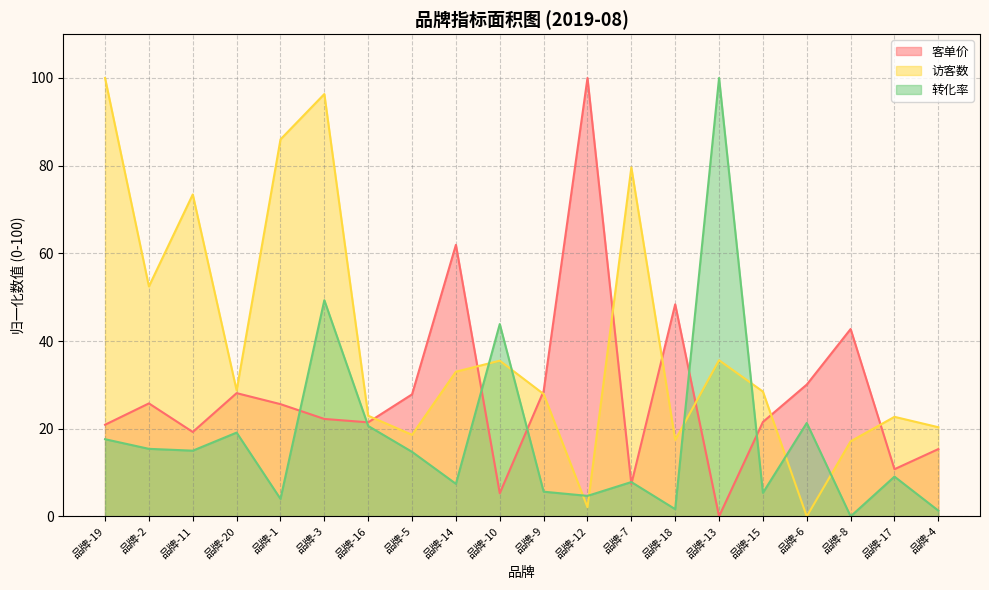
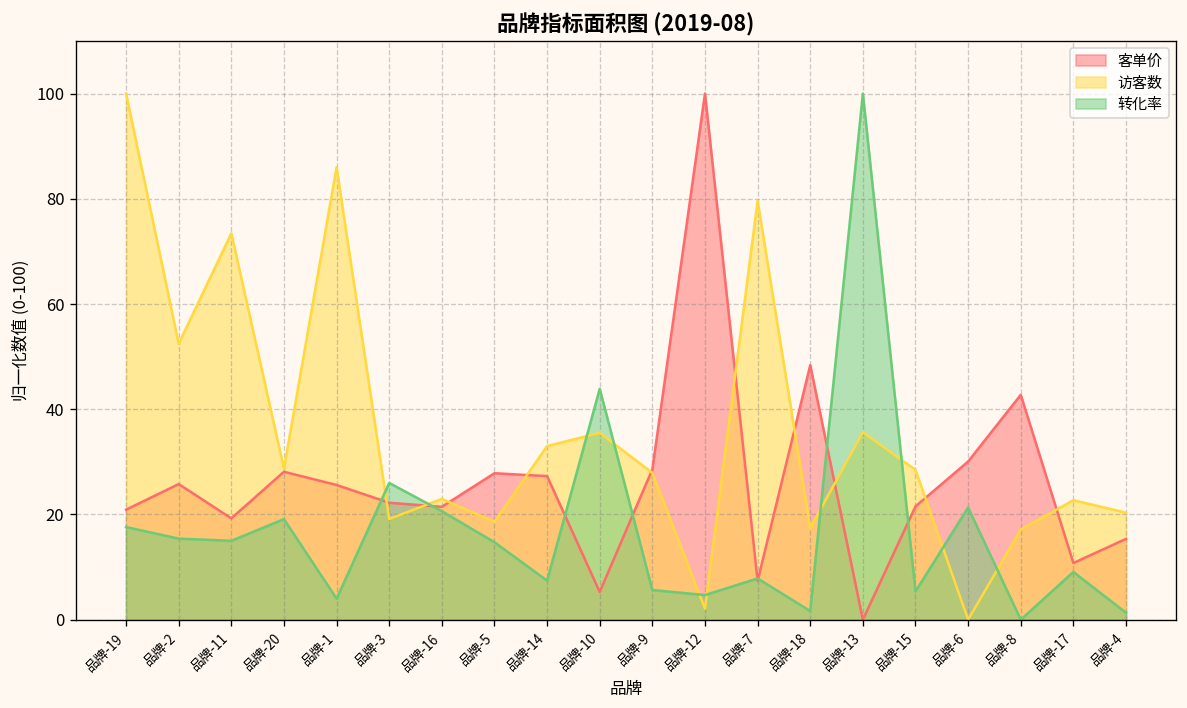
  {
    "客单价": {
      "品牌-19": 21,
      "品牌-2": 26,
      "品牌-11": 19,
      "品牌-20": 28,
      "品牌-1": 26,
      "品牌-3": 22,
      "品牌-16": 21,
      "品牌-5": 28,
-     "品牌-14": 62,
+     "品牌-14": 27,
      "品牌-10": 5,
      "品牌-9": 29,
      "品牌-12": 100,
      "品牌-18": 48,
      "品牌-13": 0,
      "品牌-15": 22,
      "品牌-6": 30,
      "品牌-8": 43,
      "品牌-17": 11,
      "品牌-4": 15
    },
    "访客数": {
      "品牌-19": 100,
      "品牌-2": 52,
      "品牌-11": 73,
      "品牌-20": 29,
      "品牌-1": 86,
-     "品牌-3": 96,
+     "品牌-3": 19,
      "品牌-16": 23,
      "品牌-5": 19,
      "品牌-14": 33,
      "品牌-10": 36,
      "品牌-9": 28,
      "品牌-12": 2,
      "品牌-7": 80,
      "品牌-18": 17,
      "品牌-13": 36,
      "品牌-15": 28,
      "品牌-6": 0,
      "品牌-8": 17,
      "品牌-17": 23,
      "品牌-4": 20
    },
    "转化率": {
      "品牌-19": 18,
      "品牌-2": 15,
      "品牌-11": 15,
      "品牌-20": 19,
      "品牌-1": 4,
-     "品牌-3": 49,
+     "品牌-3": 26,
      "品牌-16": 21,
      "品牌-5": 15,
      "品牌-14": 7,
      "品牌-10": 44,
      "品牌-9": 6,
      "品牌-12": 5,
      "品牌-18": 2,
      "品牌-13": 100,
      "品牌-15": 5,
      "品牌-6": 21,
      "品牌-8": 0,
      "品牌-17": 9,
      "品牌-4": 1
    }
  }
